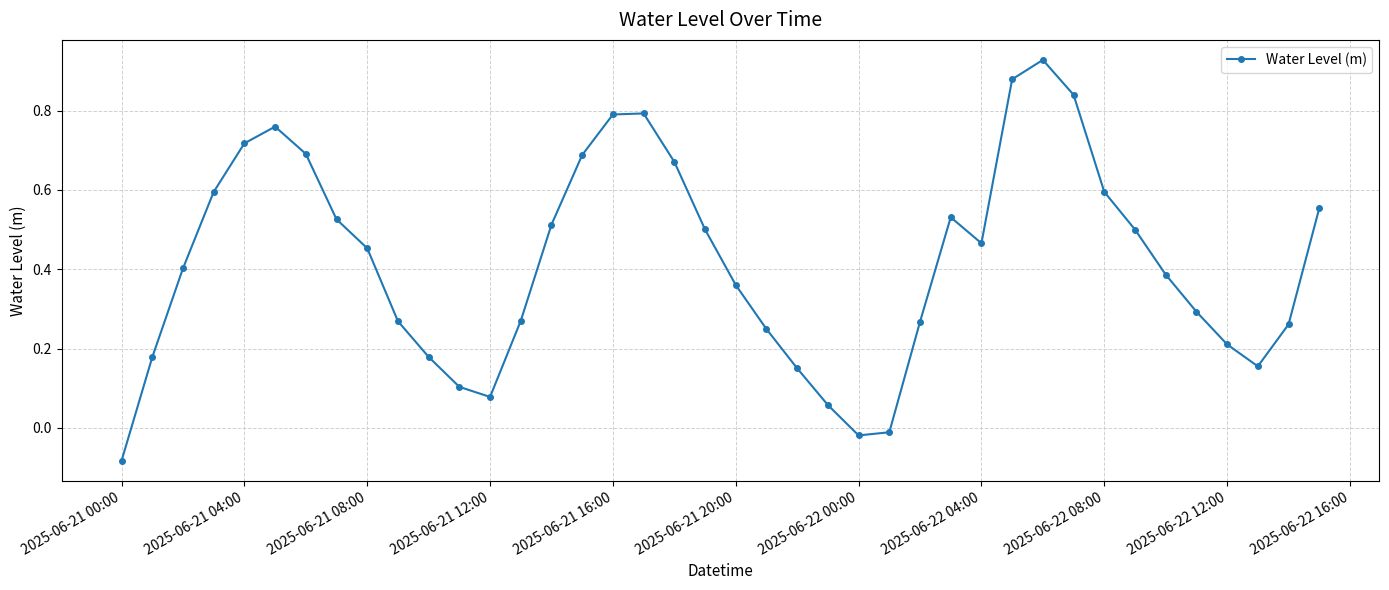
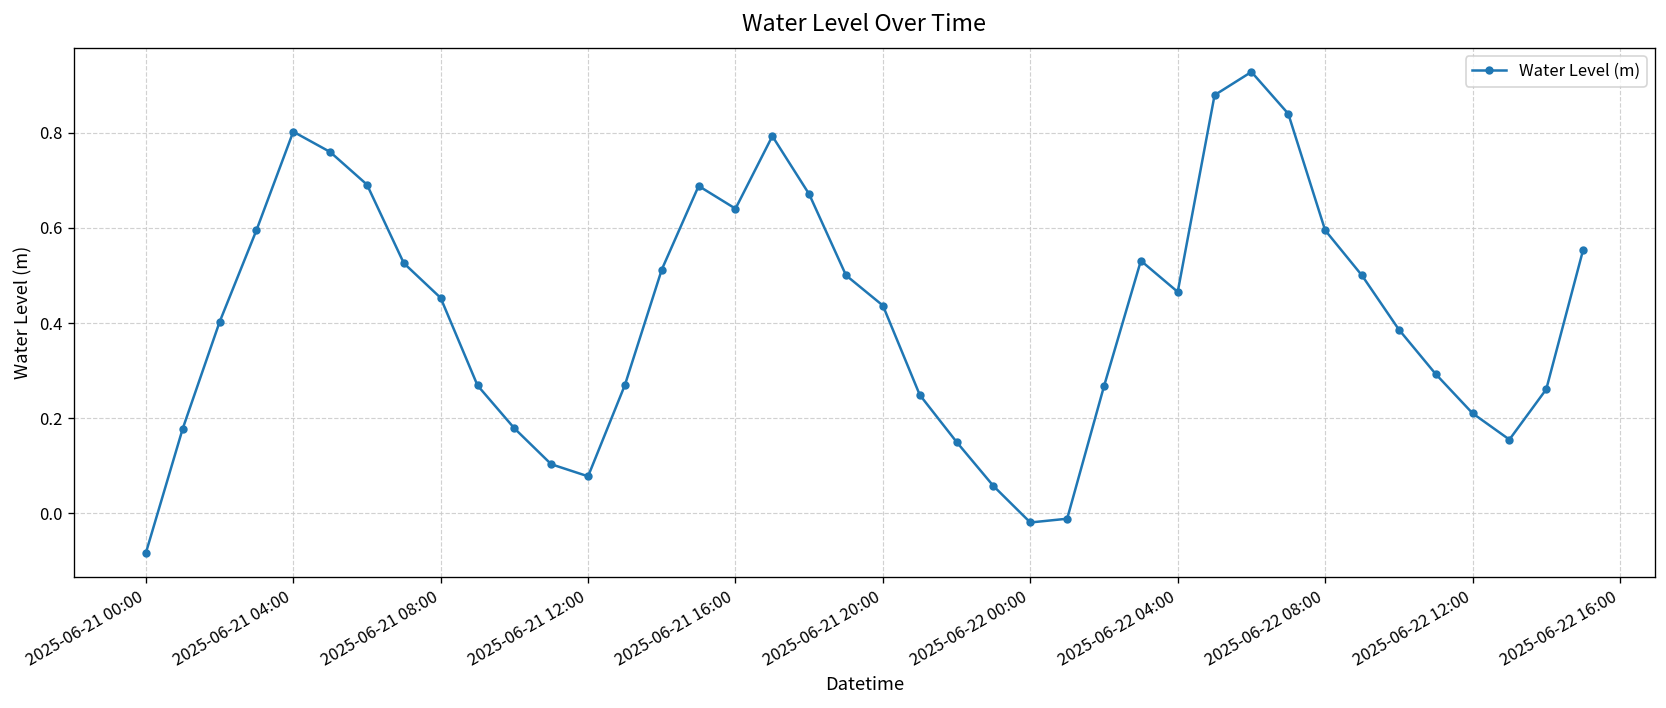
  {
    "2025-06-21 00:00": -0.08,
-   "2025-06-21 04:00": 0.72,
+   "2025-06-21 04:00": 0.80,
    "2025-06-21 08:00": 0.45,
    "2025-06-21 12:00": 0.08,
-   "2025-06-21 16:00": 0.79,
-   "2025-06-21 20:00": 0.36,
+   "2025-06-21 16:00": 0.64,
+   "2025-06-21 20:00": 0.44,
    "2025-06-22 00:00": -0.02,
    "2025-06-22 04:00": 0.47,
    "2025-06-22 08:00": 0.60,
    "2025-06-22 12:00": 0.21
  }
